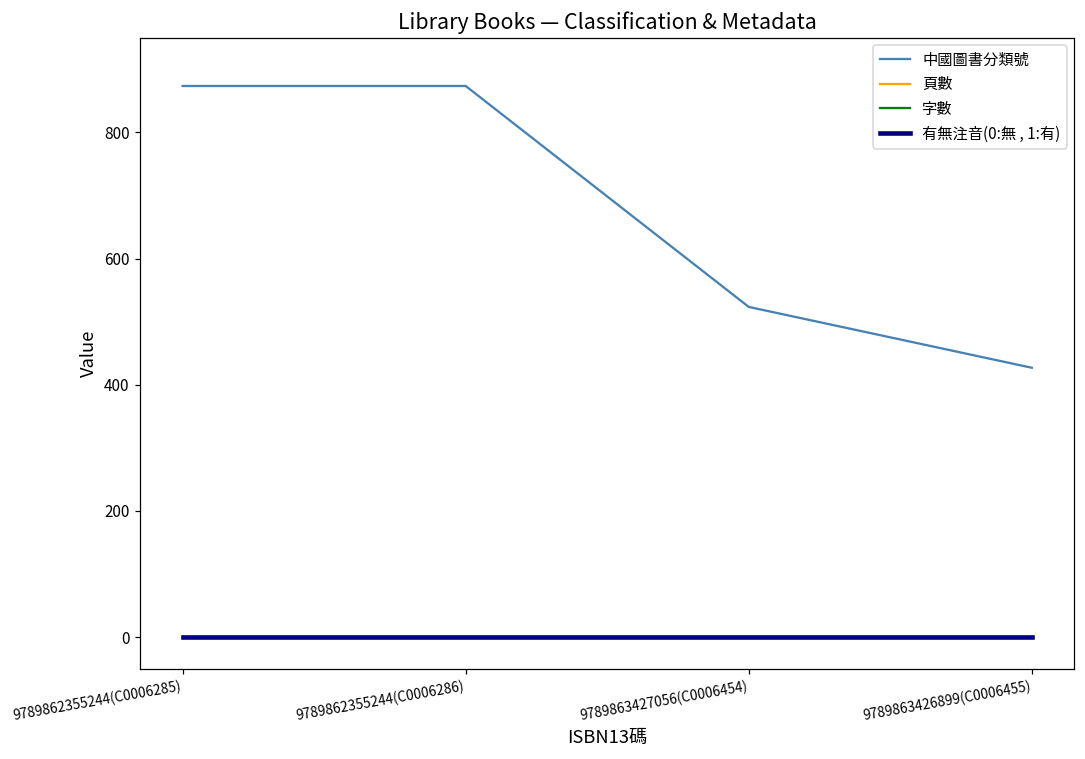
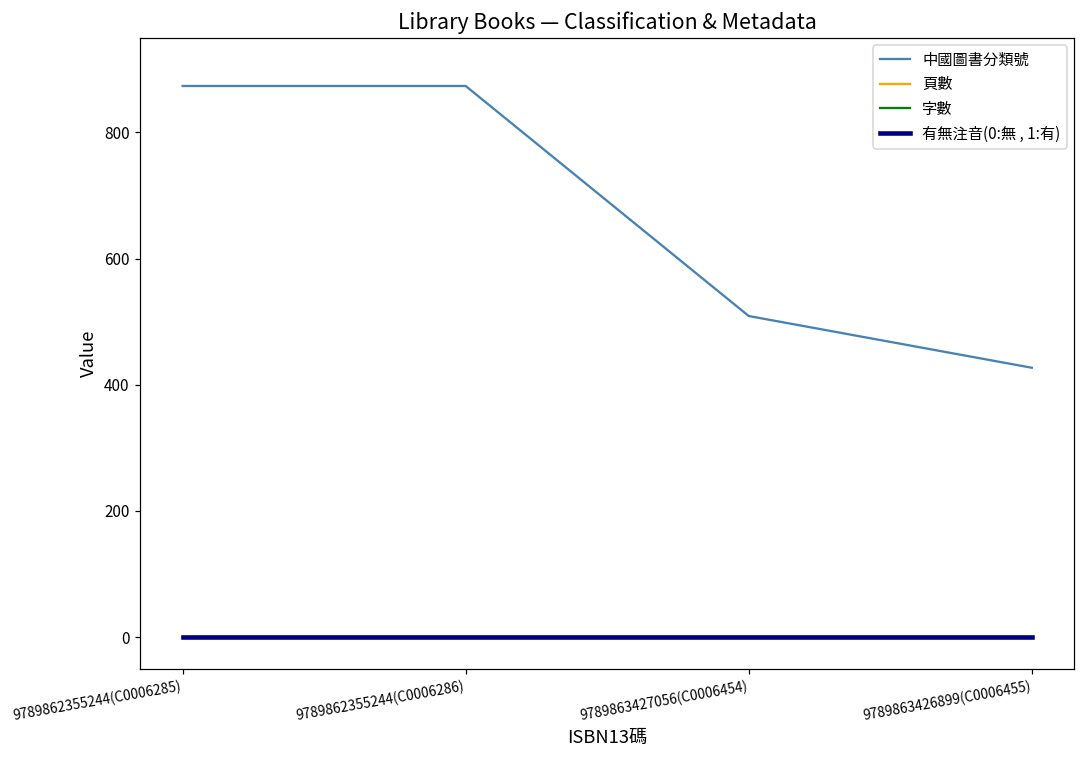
  {
    "中國圖書分類號": {
      "9789862355244(C0006285)": 870,
      "9789862355244(C0006286)": 870,
-     "9789863427056(C0006454)": 520,
+     "9789863427056(C0006454)": 510,
      "9789863426899(C0006455)": 430
    },
    "有無注音(0:無 , 1:有)": {
      "9789862355244(C0006285)": 0,
      "9789862355244(C0006286)": 0,
      "9789863427056(C0006454)": 0,
      "9789863426899(C0006455)": 0
    }
  }
